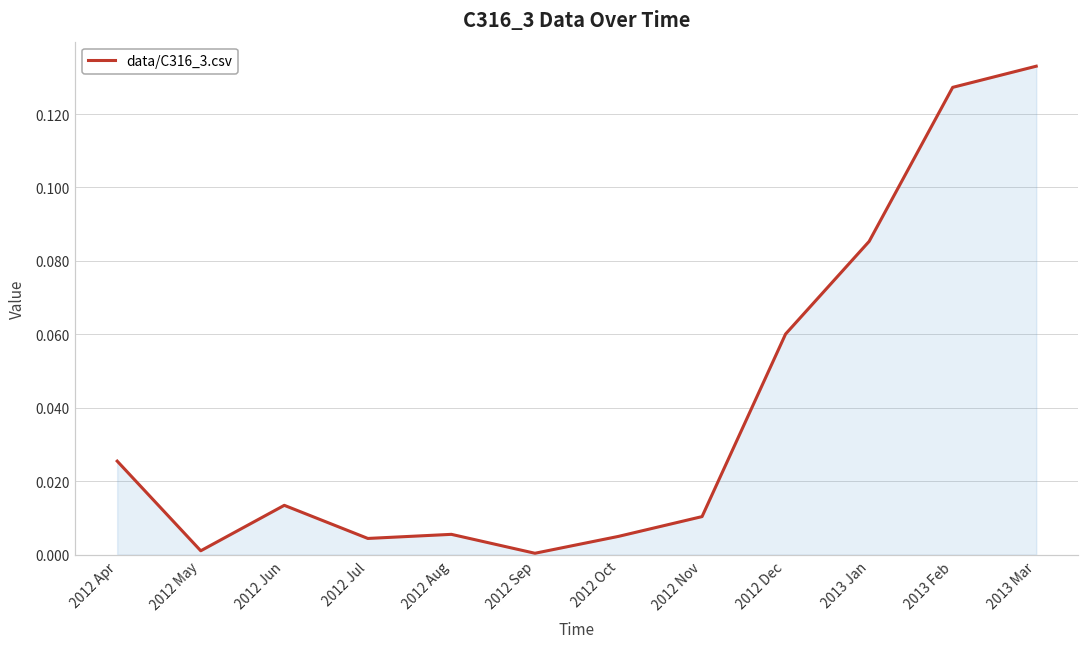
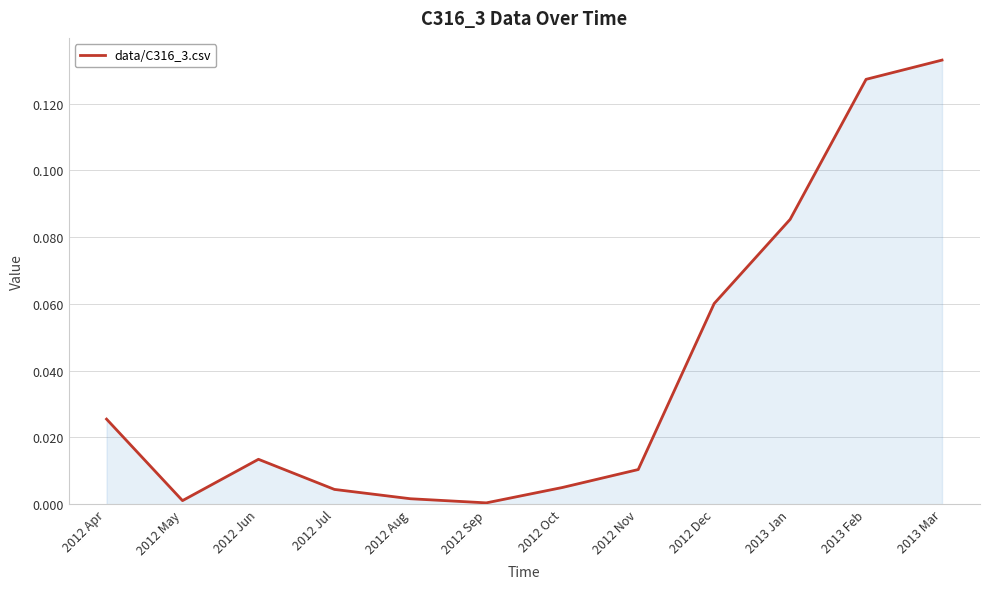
  {
    "2012 Apr": 0.025,
    "2012 May": 0.001,
    "2012 Jun": 0.013,
    "2012 Jul": 0.004,
-   "2012 Aug": 0.006,
+   "2012 Aug": 0.002,
    "2012 Sep": 0.000,
    "2012 Oct": 0.005,
    "2012 Nov": 0.010,
    "2012 Dec": 0.060,
    "2013 Jan": 0.085,
    "2013 Feb": 0.127,
    "2013 Mar": 0.133
  }
